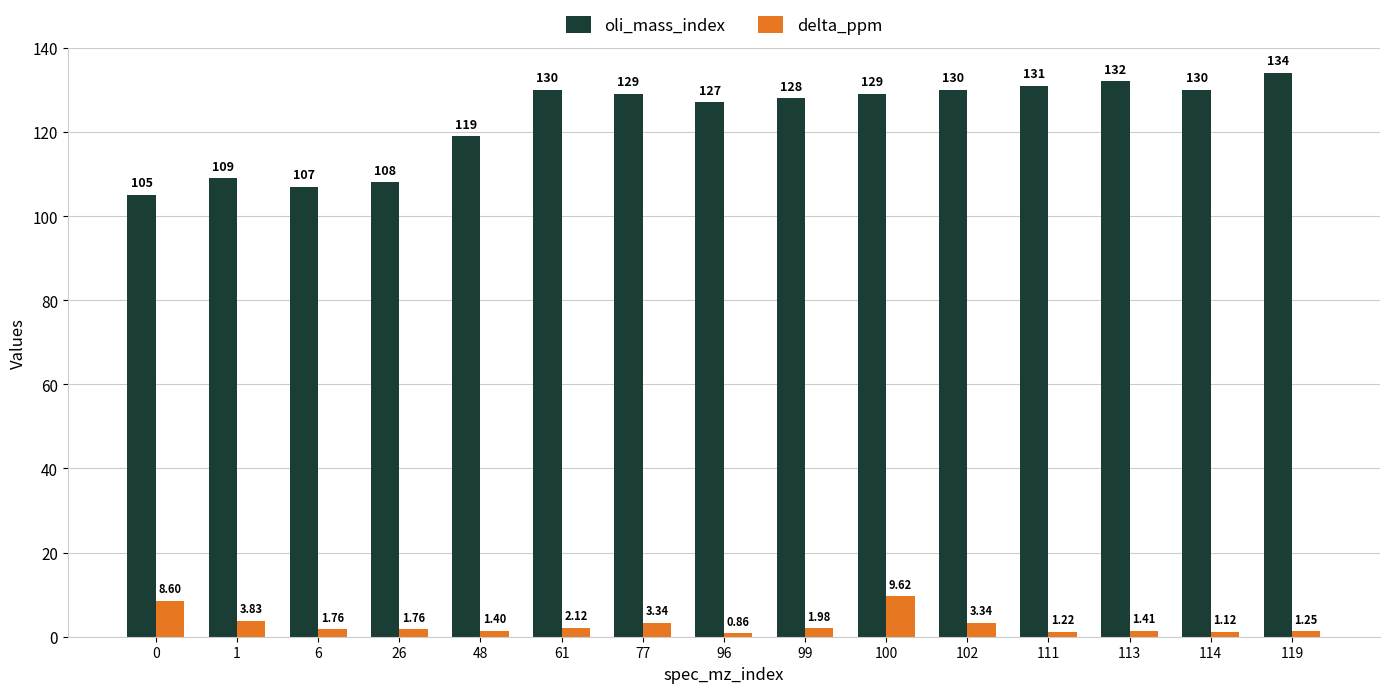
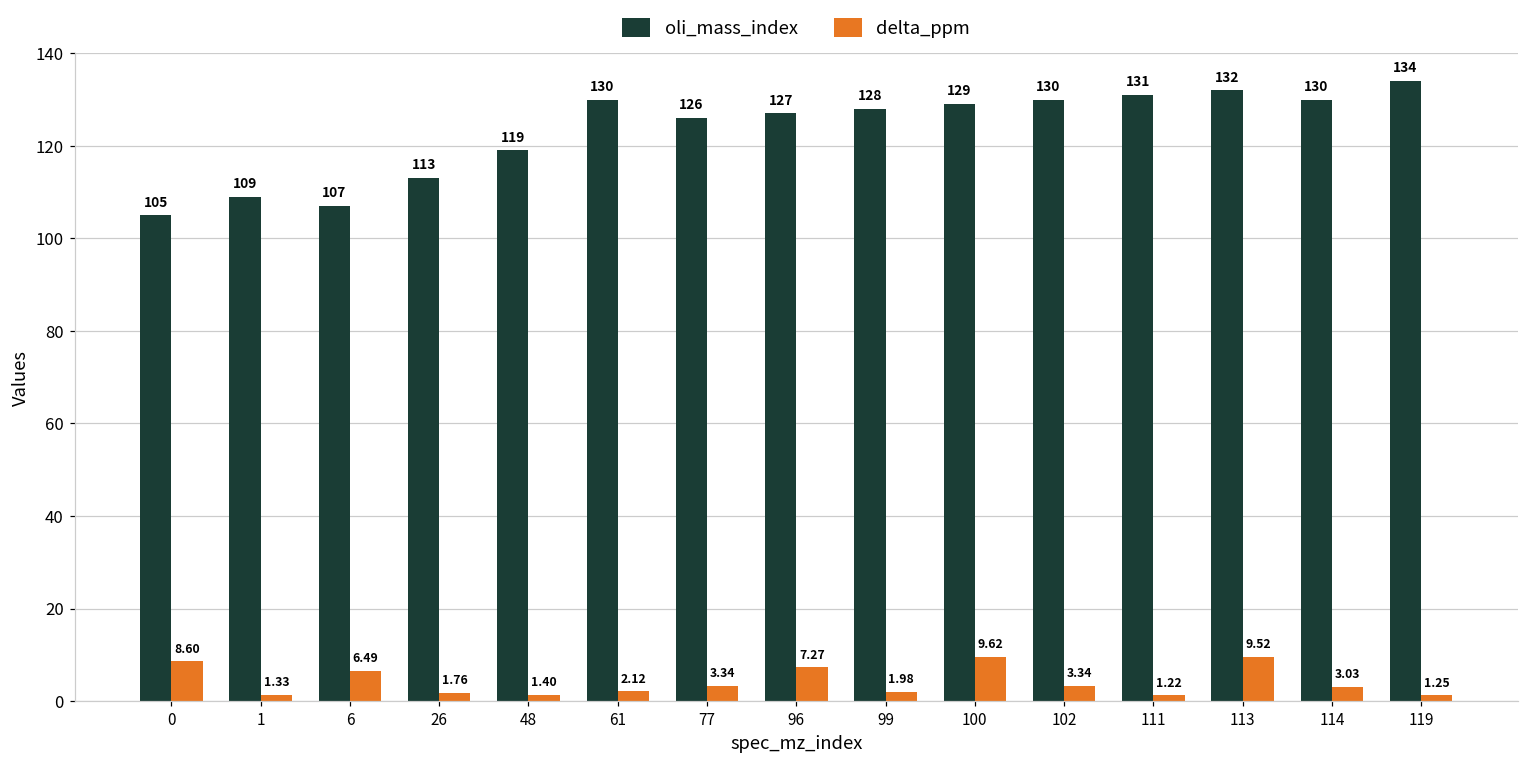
  {
    "oli_mass_index": {
      "0": 105,
      "1": 109,
      "6": 107,
-     "26": 108,
+     "26": 113,
      "48": 119,
      "61": 130,
-     "77": 129,
+     "77": 126,
      "96": 127,
      "99": 128,
      "100": 129,
      "102": 130,
      "111": 131,
      "113": 132,
      "114": 130,
      "119": 134
    },
    "delta_ppm": {
      "0": 8.60,
-     "1": 3.83,
-     "6": 1.76,
+     "1": 1.33,
+     "6": 6.49,
      "26": 1.76,
      "48": 1.40,
      "61": 2.12,
      "77": 3.34,
-     "96": 0.86,
+     "96": 7.27,
      "99": 1.98,
      "100": 9.62,
      "102": 3.34,
      "111": 1.22,
-     "113": 1.41,
-     "114": 1.12,
+     "113": 9.52,
+     "114": 3.03,
      "119": 1.25
    }
  }
